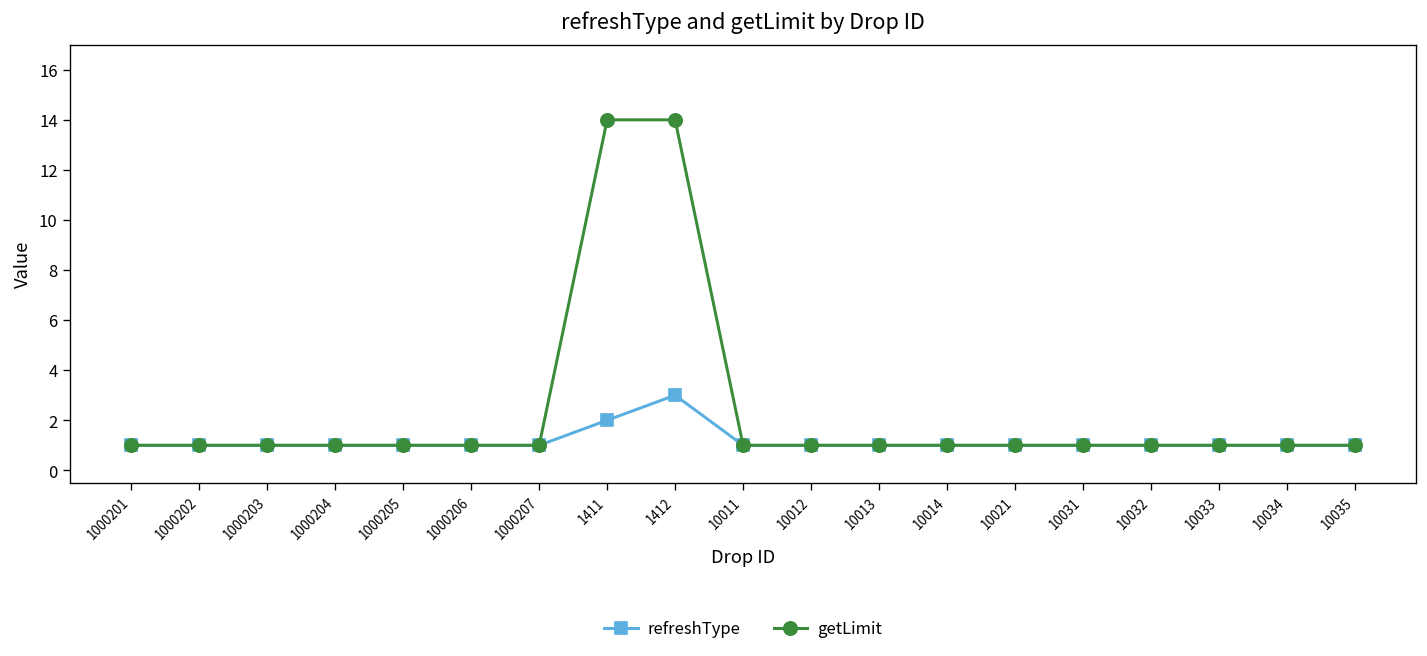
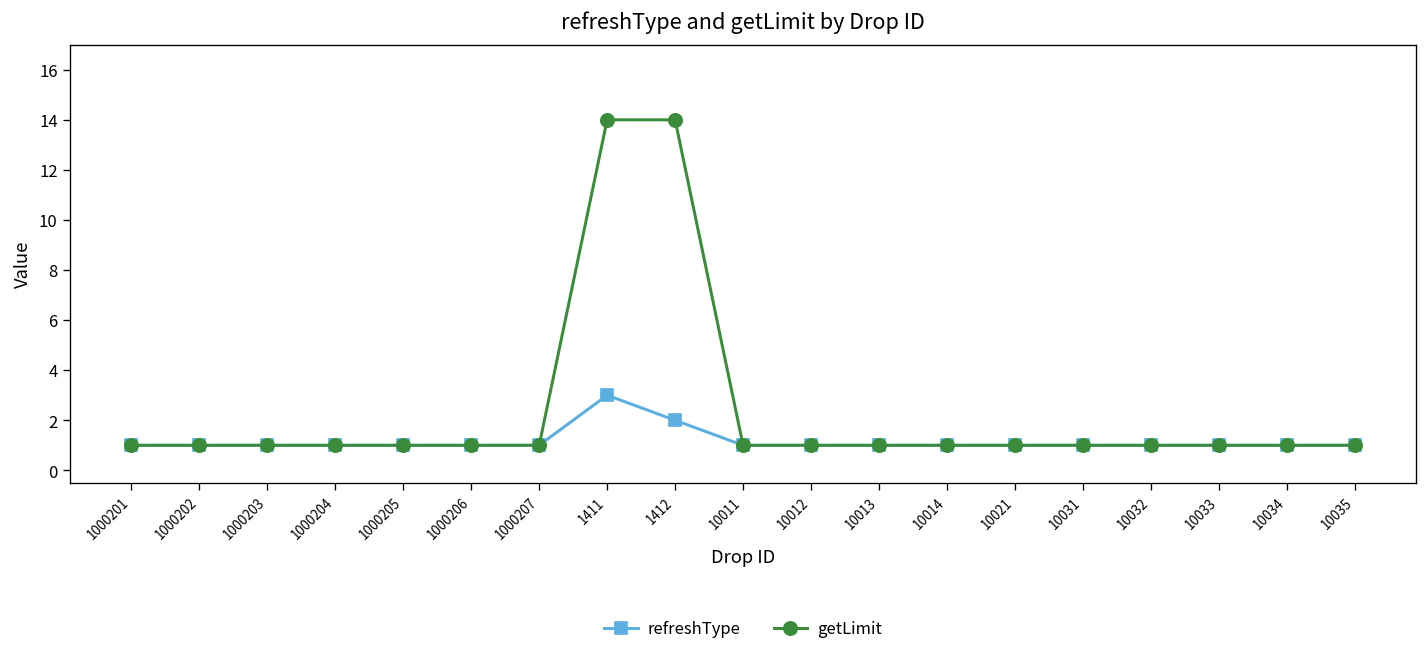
  {
    "refreshType": {
-     "1411": 2,
-     "1412": 3
+     "1411": 3,
+     "1412": 2
    },
    "getLimit": {
      "1411": 14,
      "1412": 14
    }
  }
